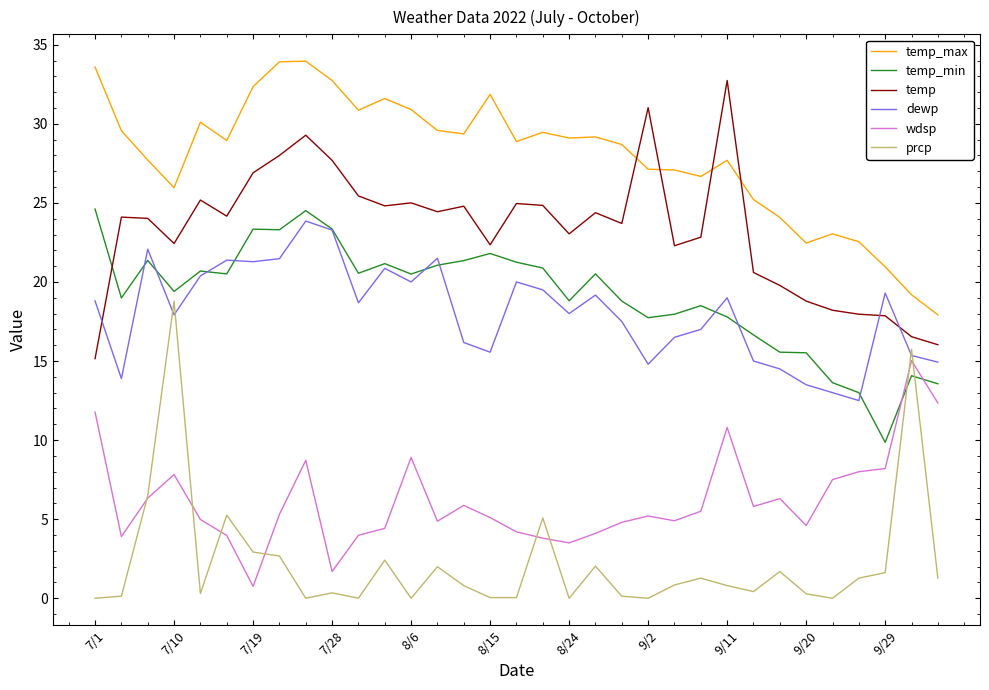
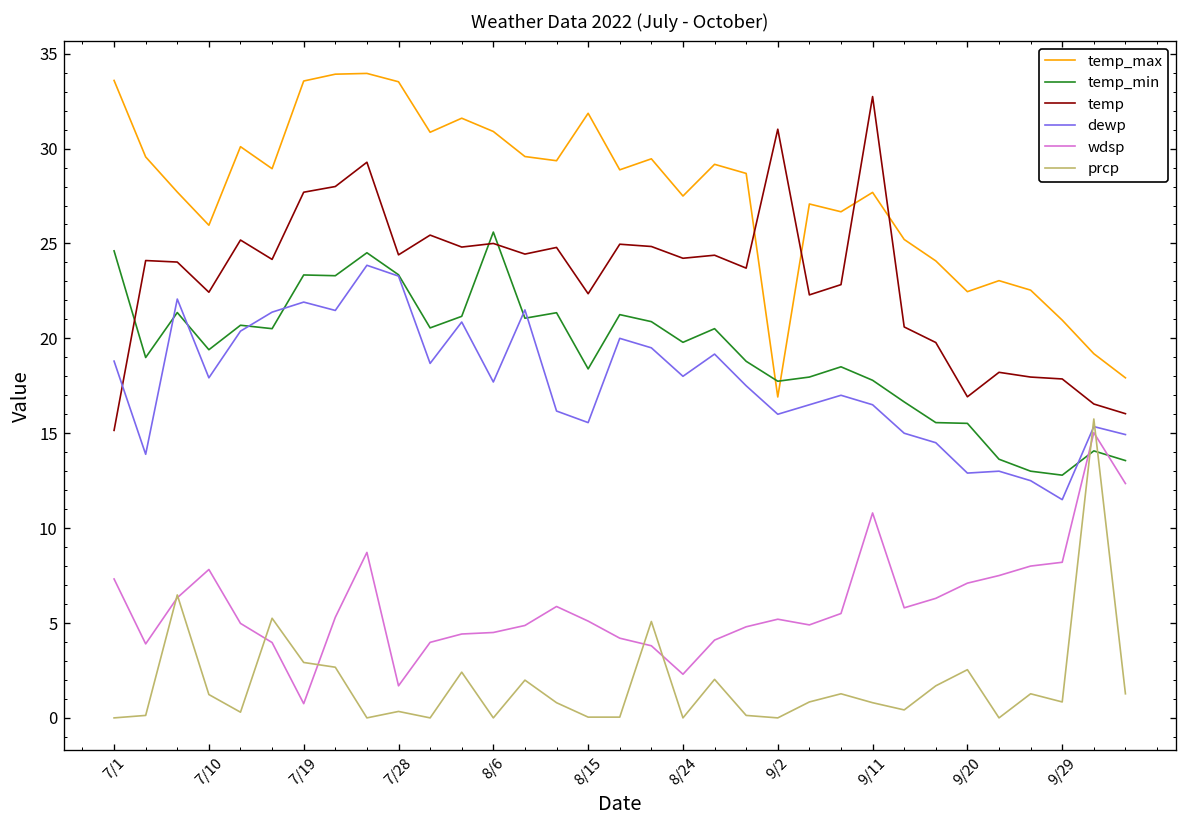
  {
    "temp_max": {
      "7/1": 33.6,
      "7/10": 26.0,
-     "7/19": 32.4,
-     "7/28": 32.7,
+     "7/19": 33.6,
+     "7/28": 33.5,
      "8/6": 30.9,
      "8/15": 31.9,
-     "8/24": 29.1,
-     "9/2": 27.1,
+     "8/24": 27.5,
+     "9/2": 16.9,
      "9/11": 27.7,
      "9/20": 22.5,
      "9/29": 21.0
    },
    "temp_min": {
      "7/1": 24.6,
      "7/10": 19.4,
      "7/19": 23.3,
-     "8/6": 20.5,
-     "8/15": 21.8,
-     "8/24": 18.8,
+     "8/6": 25.6,
+     "8/15": 18.4,
+     "8/24": 19.8,
      "9/2": 17.7,
      "9/11": 17.8,
      "9/20": 15.5,
-     "9/29": 9.9
+     "9/29": 12.8
    },
    "temp": {
      "7/1": 15.2,
      "7/10": 22.4,
-     "7/19": 26.9,
-     "7/28": 27.7,
+     "7/19": 27.7,
+     "7/28": 24.4,
      "8/6": 25.0,
      "8/15": 22.4,
-     "8/24": 23.0,
+     "8/24": 24.2,
      "9/2": 31.0,
      "9/11": 32.7,
-     "9/20": 18.8,
+     "9/20": 16.9,
      "9/29": 17.9
    },
    "dewp": {
      "7/1": 18.8,
      "7/10": 17.9,
-     "7/19": 21.3,
-     "8/6": 20.0,
+     "7/19": 21.9,
+     "8/6": 17.7,
      "8/15": 15.6,
      "8/24": 18.0,
-     "9/2": 14.8,
-     "9/11": 19.0,
-     "9/20": 13.5,
-     "9/29": 19.3
+     "9/2": 16.0,
+     "9/11": 16.5,
+     "9/20": 12.9,
+     "9/29": 11.5
    },
    "wdsp": {
-     "7/1": 11.8,
+     "7/1": 7.3,
      "7/10": 7.8,
      "7/19": 0.8,
      "7/28": 1.7,
-     "8/6": 8.9,
+     "8/6": 4.5,
      "8/15": 5.1,
-     "8/24": 3.5,
+     "8/24": 2.3,
      "9/2": 5.2,
      "9/11": 10.8,
-     "9/20": 4.6,
+     "9/20": 7.1,
      "9/29": 8.2
    },
    "prcp": {
      "7/1": 0.0,
-     "7/10": 18.8,
+     "7/10": 1.2,
      "7/19": 2.9,
      "7/28": 0.3,
      "8/6": 0.0,
      "8/15": 0.0,
      "8/24": 0.0,
      "9/2": 0.0,
      "9/11": 0.8,
-     "9/20": 0.3,
-     "9/29": 1.6
+     "9/20": 2.5,
+     "9/29": 0.8
    }
  }
